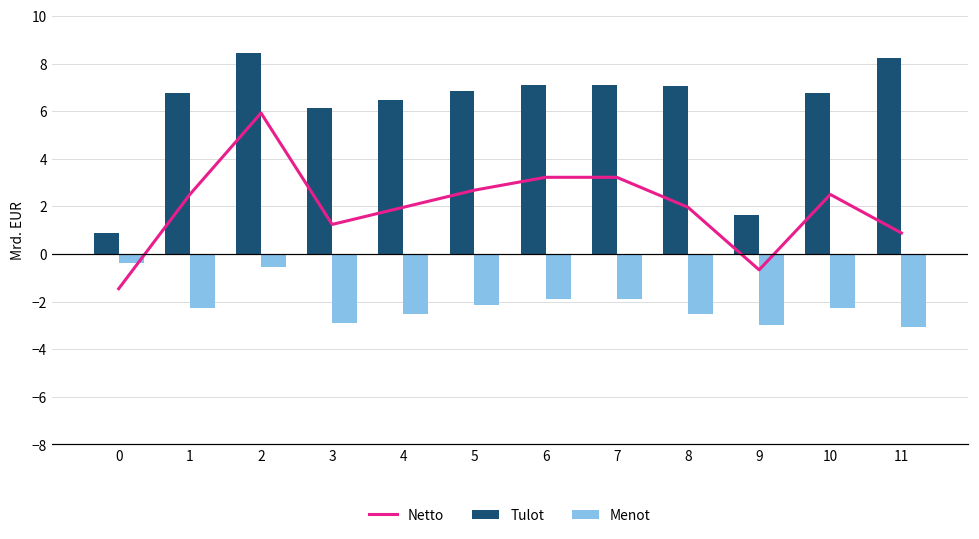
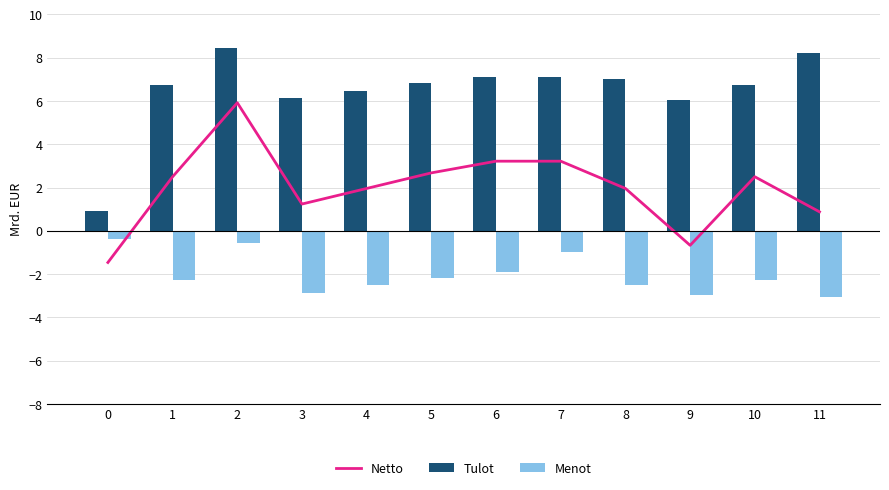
  {
    "Tulot": {
      "0": 0.9,
      "1": 6.8,
      "2": 8.5,
      "3": 6.1,
      "4": 6.5,
      "5": 6.8,
      "6": 7.1,
      "7": 7.1,
      "8": 7.0,
-     "9": 1.7,
+     "9": 6.0,
      "10": 6.8,
      "11": 8.2
    },
    "Netto": {
      "0": -1.5,
      "1": 2.5,
      "2": 5.9,
      "3": 1.2,
      "4": 2.0,
      "5": 2.7,
      "6": 3.2,
      "7": 3.2,
      "8": 2.0,
      "9": -0.7,
      "10": 2.5,
      "11": 0.9
    },
    "Menot": {
      "0": -0.4,
      "1": -2.3,
      "2": -0.5,
      "3": -2.9,
      "4": -2.5,
      "5": -2.2,
      "6": -1.9,
-     "7": -1.9,
+     "7": -1.0,
      "8": -2.5,
      "9": -3.0,
      "10": -2.3,
      "11": -3.1
    }
  }
